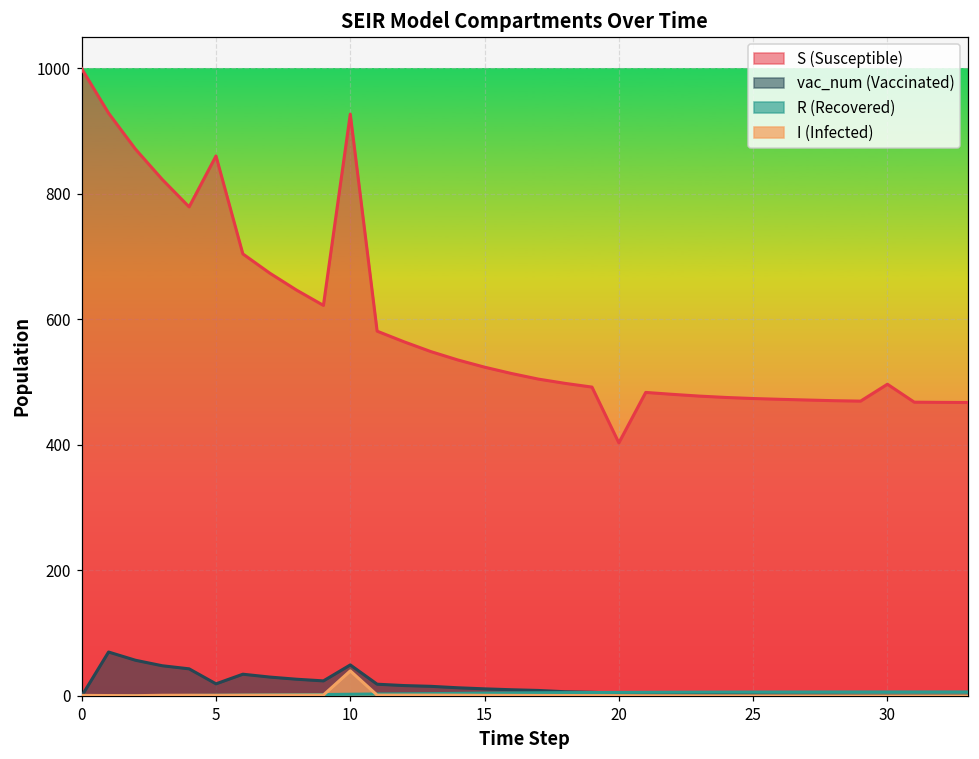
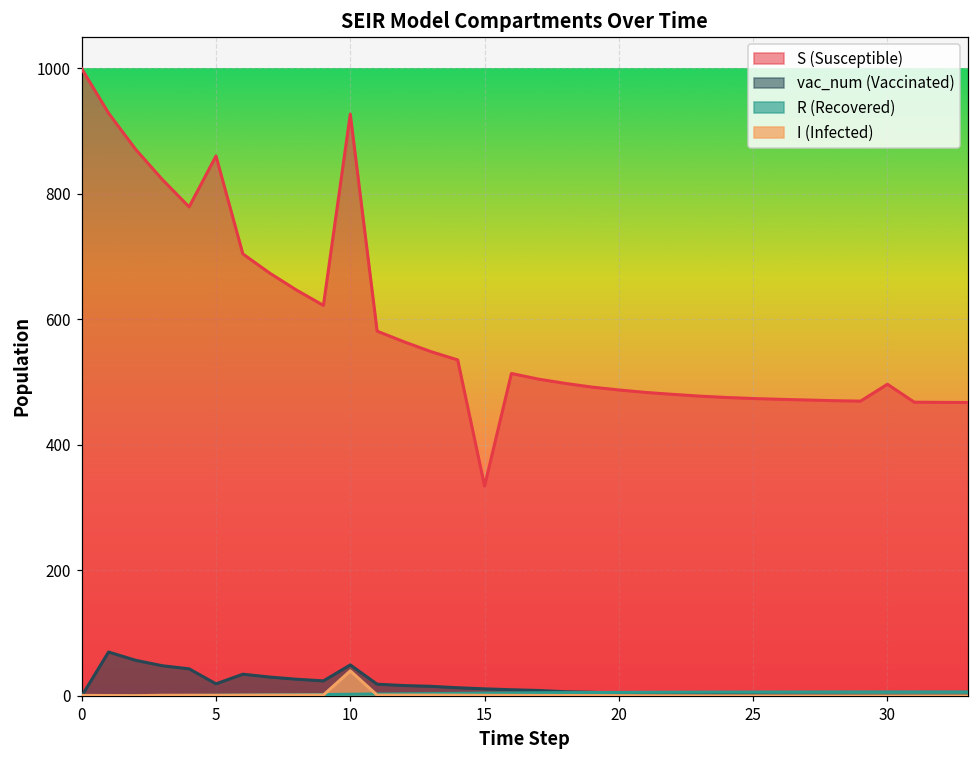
  {
    "S (Susceptible)": {
      "0": 1000,
      "5": 860,
      "10": 930,
-     "15": 520,
-     "20": 400,
+     "15": 330,
+     "20": 490,
      "25": 470,
      "30": 500
    },
    "vac_num (Vaccinated)": {
      "5": 20,
      "10": 50,
      "15": 10
    },
    "R (Recovered)": {
      "10": 0,
      "25": 10,
      "30": 10
    },
    "I (Infected)": {
      "10": 40
    }
  }
